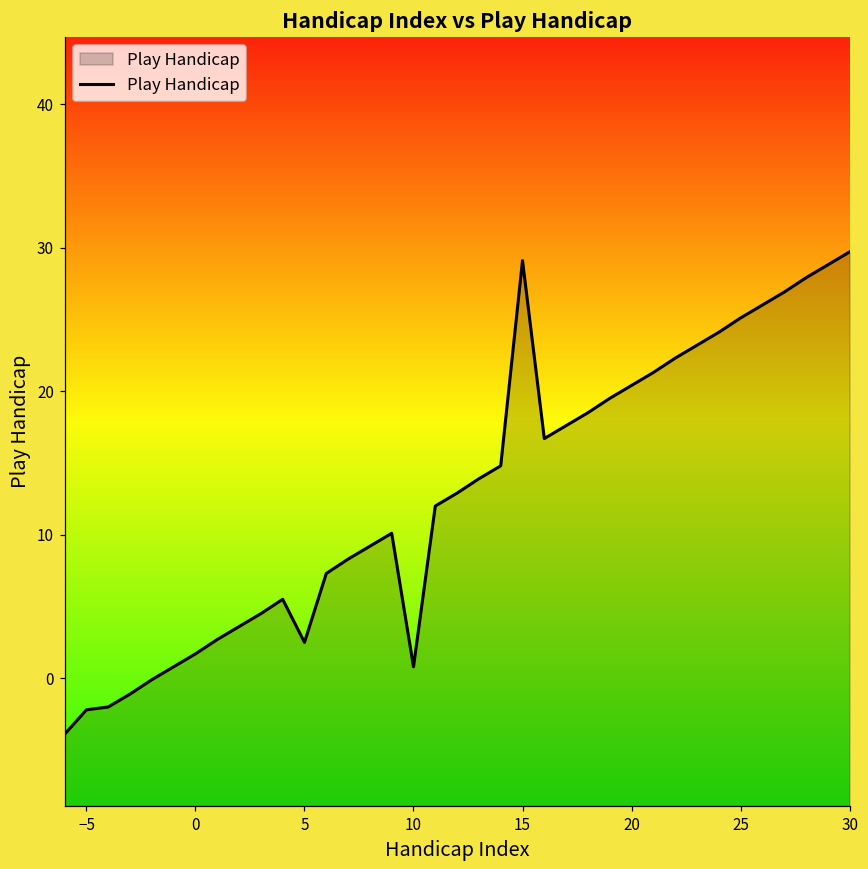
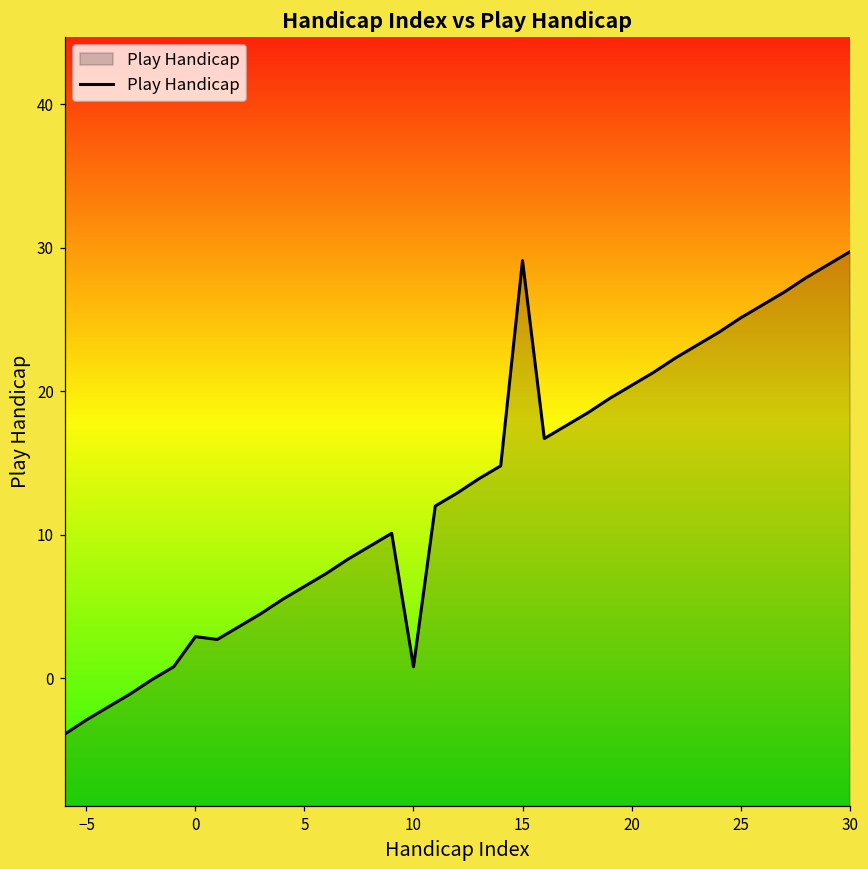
  {
-   "−5": -2.2,
-   "0": 1.7,
-   "5": 2.5,
+   "−5": -2.9,
+   "0": 2.9,
+   "5": 6.4,
    "10": 0.8,
    "15": 29.1,
    "20": 20.4,
    "25": 25.1,
    "30": 29.7
  }
